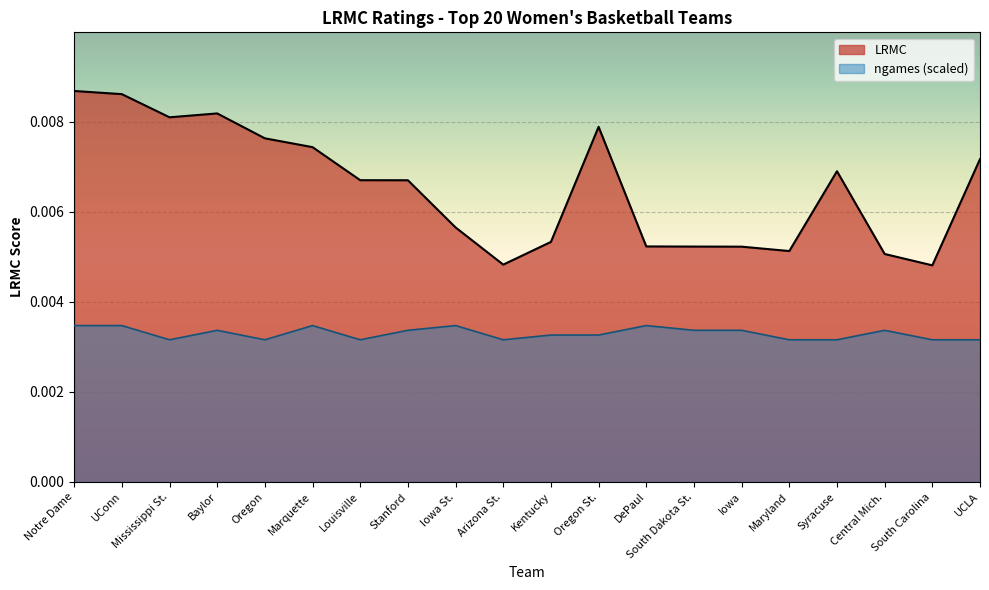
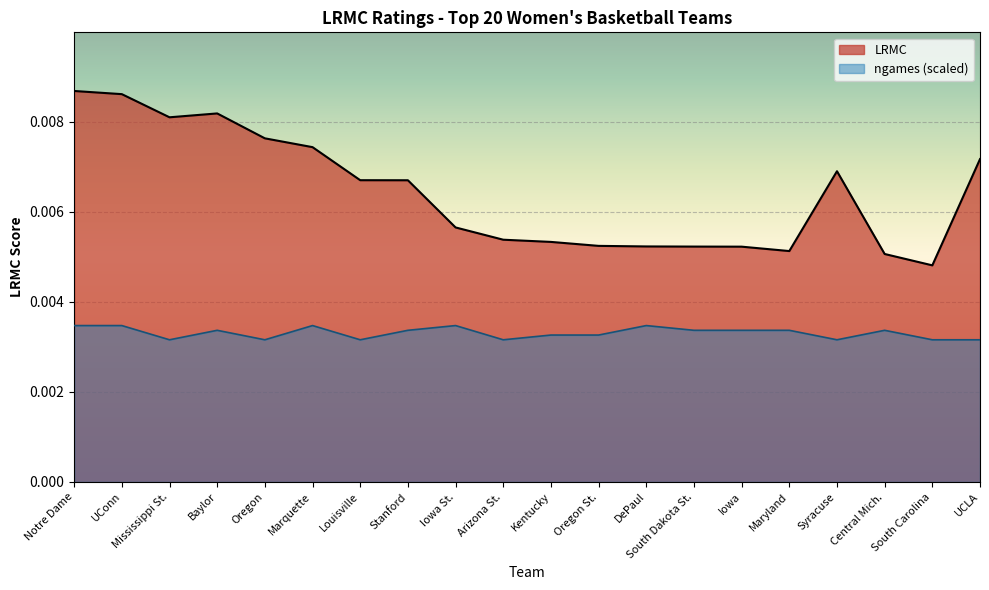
  {
    "LRMC": {
      "Notre Dame": 0.0087,
      "UConn": 0.0086,
      "Mississippi St.": 0.0081,
      "Baylor": 0.0082,
      "Oregon": 0.0076,
      "Marquette": 0.0074,
      "Louisville": 0.0067,
      "Stanford": 0.0067,
      "Iowa St.": 0.0056,
-     "Arizona St.": 0.0048,
+     "Arizona St.": 0.0054,
      "Kentucky": 0.0053,
-     "Oregon St.": 0.0079,
+     "Oregon St.": 0.0052,
      "DePaul": 0.0052,
      "South Dakota St.": 0.0052,
      "Iowa": 0.0052,
      "Maryland": 0.0051,
      "Syracuse": 0.0069,
      "Central Mich.": 0.0051,
      "South Carolina": 0.0048,
      "UCLA": 0.0072
    },
    "ngames (scaled)": {
      "Notre Dame": 0.0035,
      "UConn": 0.0035,
      "Mississippi St.": 0.0032,
      "Baylor": 0.0034,
      "Oregon": 0.0032,
      "Marquette": 0.0035,
      "Louisville": 0.0032,
      "Stanford": 0.0034,
      "Iowa St.": 0.0035,
      "Arizona St.": 0.0032,
      "Kentucky": 0.0033,
      "Oregon St.": 0.0033,
      "DePaul": 0.0035,
      "South Dakota St.": 0.0034,
      "Iowa": 0.0034,
-     "Maryland": 0.0032,
+     "Maryland": 0.0034,
      "Syracuse": 0.0032,
      "Central Mich.": 0.0034,
      "South Carolina": 0.0032,
      "UCLA": 0.0032
    }
  }
